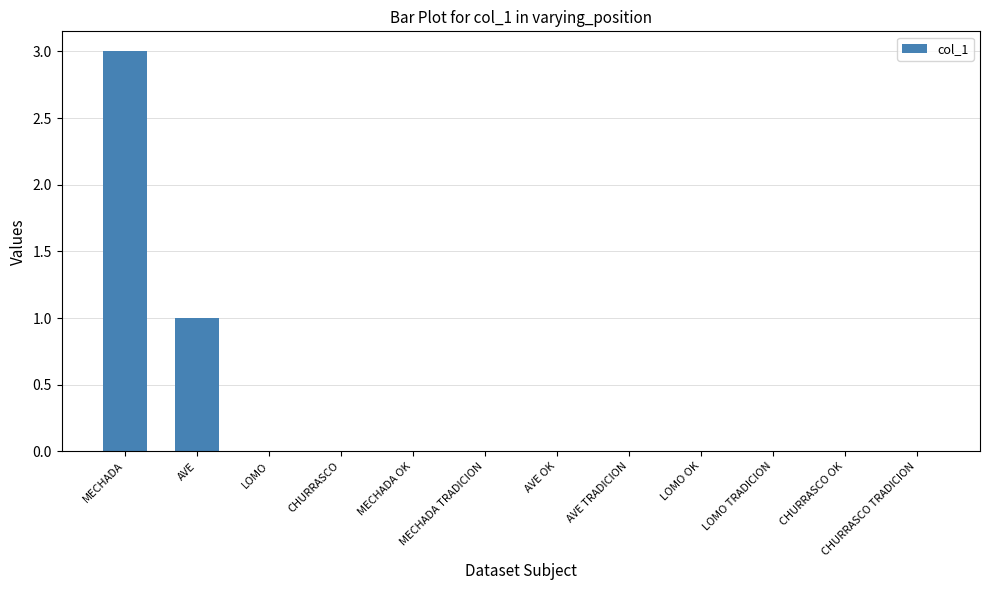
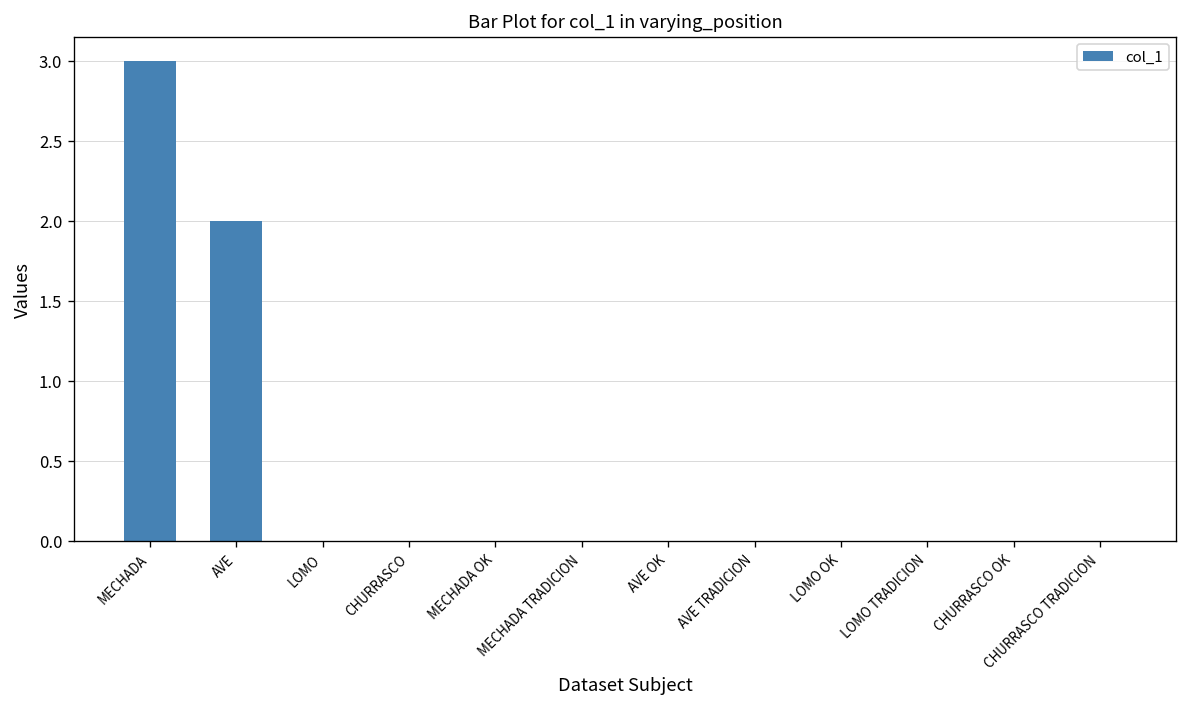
  {
    "MECHADA": 3,
-   "AVE": 1,
+   "AVE": 2,
    "LOMO": 0,
    "CHURRASCO": 0,
    "MECHADA OK": 0,
    "MECHADA TRADICION": 0,
    "AVE OK": 0,
    "AVE TRADICION": 0,
    "LOMO OK": 0,
    "LOMO TRADICION": 0,
    "CHURRASCO OK": 0,
    "CHURRASCO TRADICION": 0
  }
